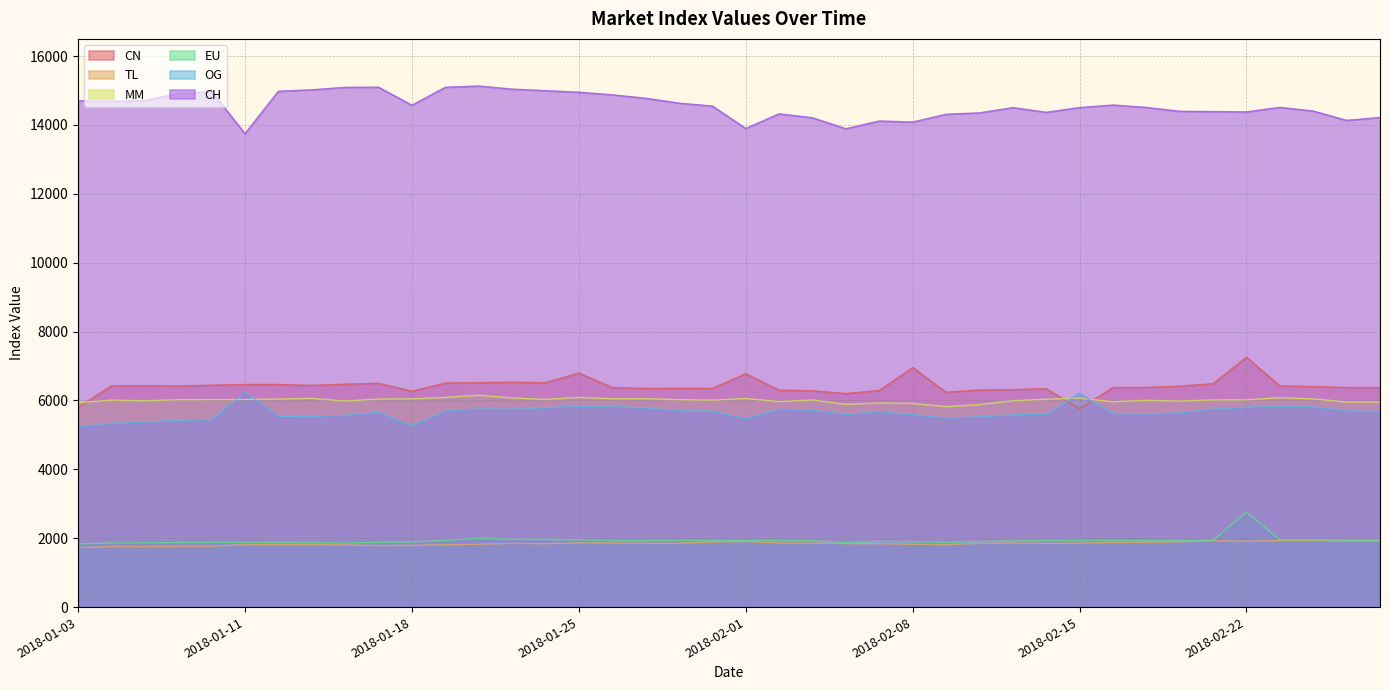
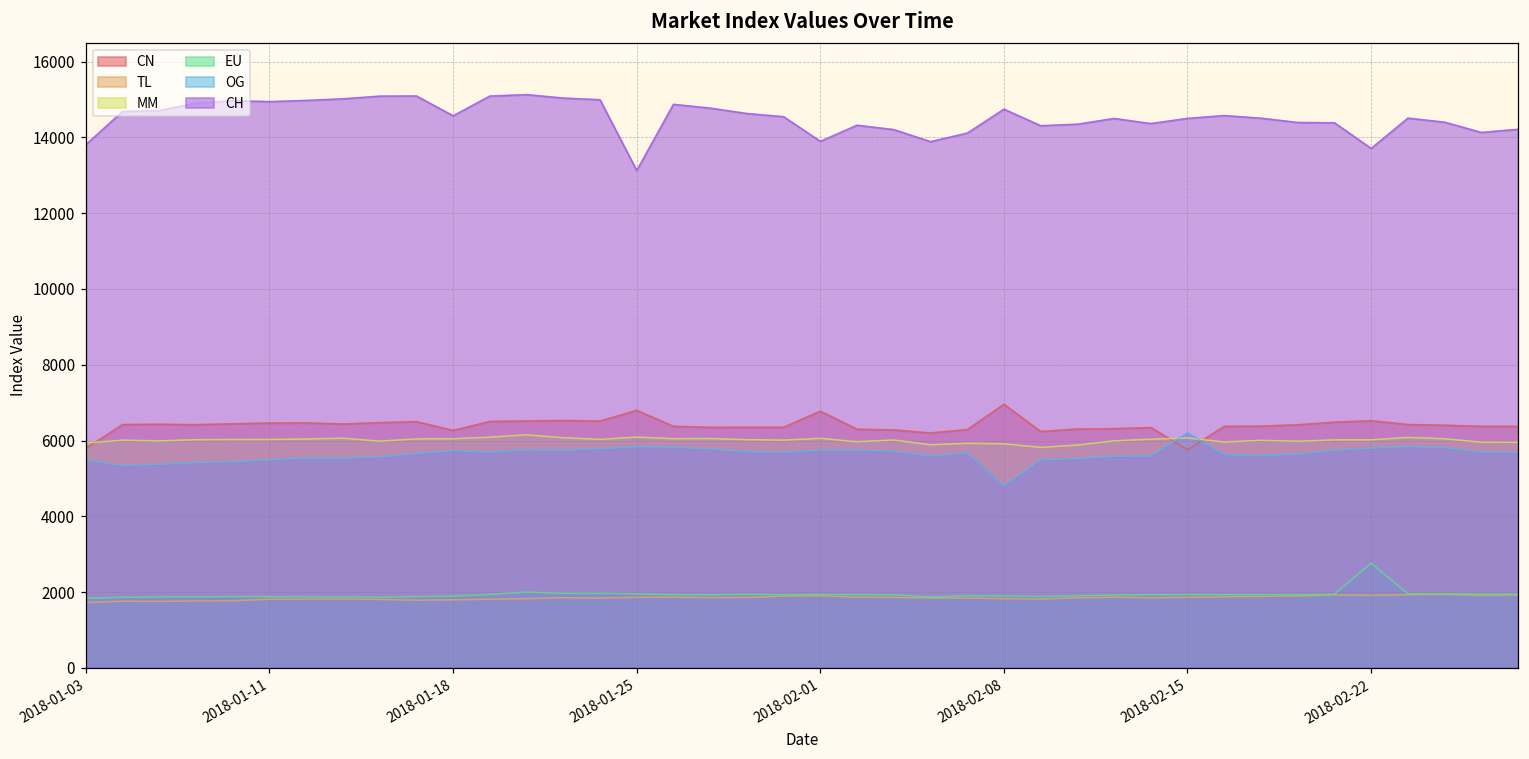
  {
    "CN": {
      "2018-01-03": 5800,
      "2018-01-11": 6500,
      "2018-01-18": 6300,
      "2018-01-25": 6800,
      "2018-02-01": 6800,
      "2018-02-08": 7000,
      "2018-02-15": 5800,
-     "2018-02-22": 7300
+     "2018-02-22": 6500
    },
    "EU": {
      "2018-01-03": 1800,
      "2018-01-18": 1900,
      "2018-01-25": 2000,
      "2018-02-22": 2800
    },
    "OG": {
-     "2018-01-03": 5200,
-     "2018-01-11": 6200,
-     "2018-01-18": 5300,
+     "2018-01-03": 5500,
+     "2018-01-11": 5500,
+     "2018-01-18": 5700,
      "2018-01-25": 5800,
-     "2018-02-01": 5500,
-     "2018-02-08": 5600,
+     "2018-02-01": 5700,
+     "2018-02-08": 4800,
      "2018-02-15": 6200,
      "2018-02-22": 5800
    },
    "CH": {
-     "2018-01-03": 14700,
-     "2018-01-11": 13700,
+     "2018-01-03": 13800,
+     "2018-01-11": 14900,
      "2018-01-18": 14600,
-     "2018-01-25": 15000,
+     "2018-01-25": 13100,
      "2018-02-01": 13900,
-     "2018-02-08": 14100,
+     "2018-02-08": 14700,
      "2018-02-15": 14500,
-     "2018-02-22": 14400
+     "2018-02-22": 13700
    }
  }
